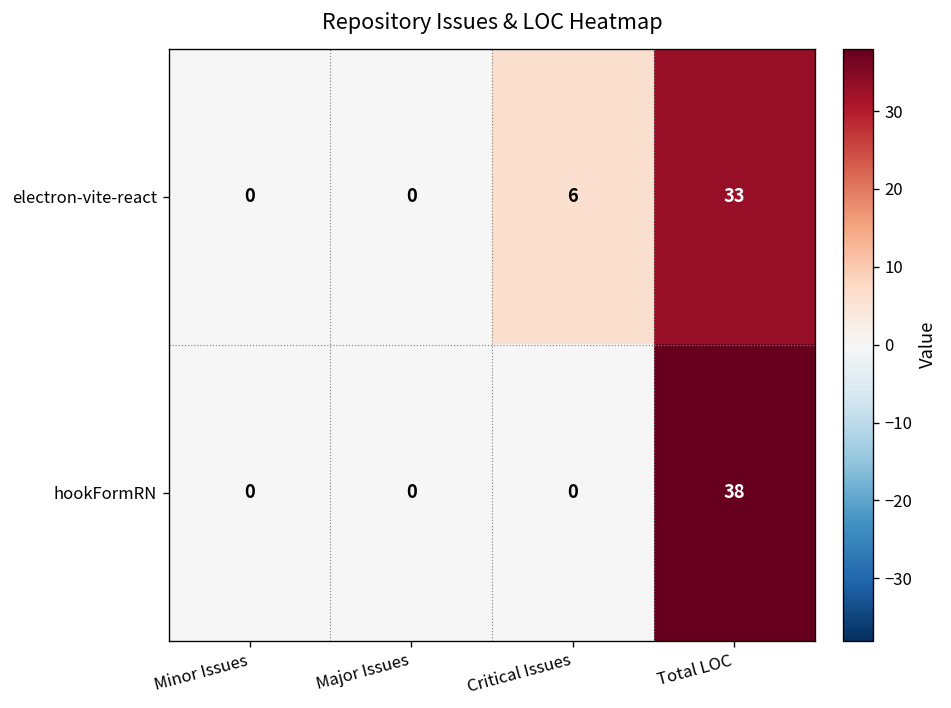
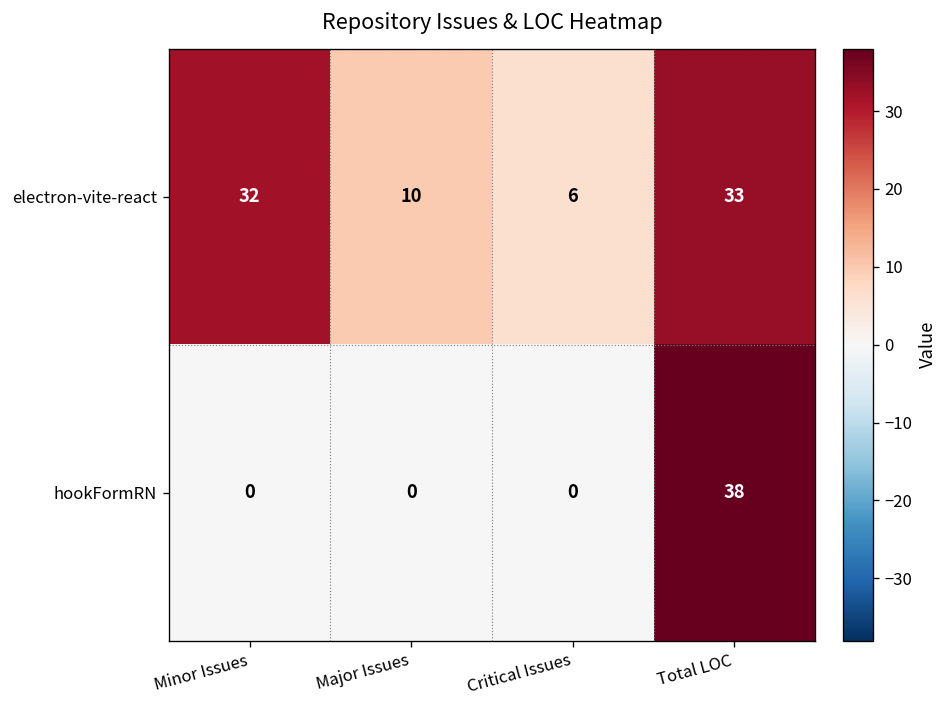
  {
    "electron-vite-react": {
-     "Minor Issues": 0,
-     "Major Issues": 0,
+     "Minor Issues": 32,
+     "Major Issues": 10,
      "Critical Issues": 6,
      "Total LOC": 33
    },
    "hookFormRN": {
      "Minor Issues": 0,
      "Major Issues": 0,
      "Critical Issues": 0,
      "Total LOC": 38
    }
  }
